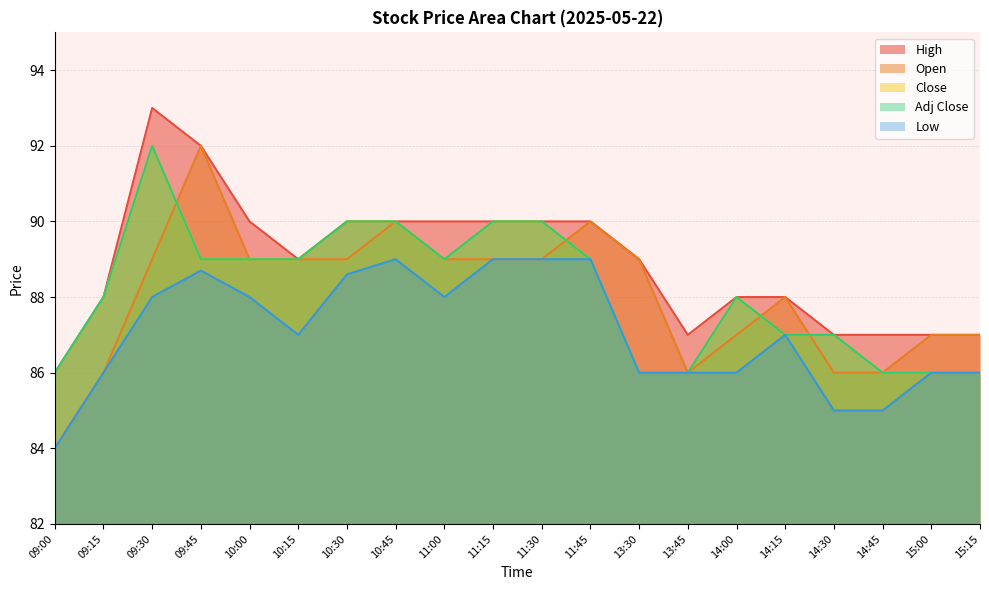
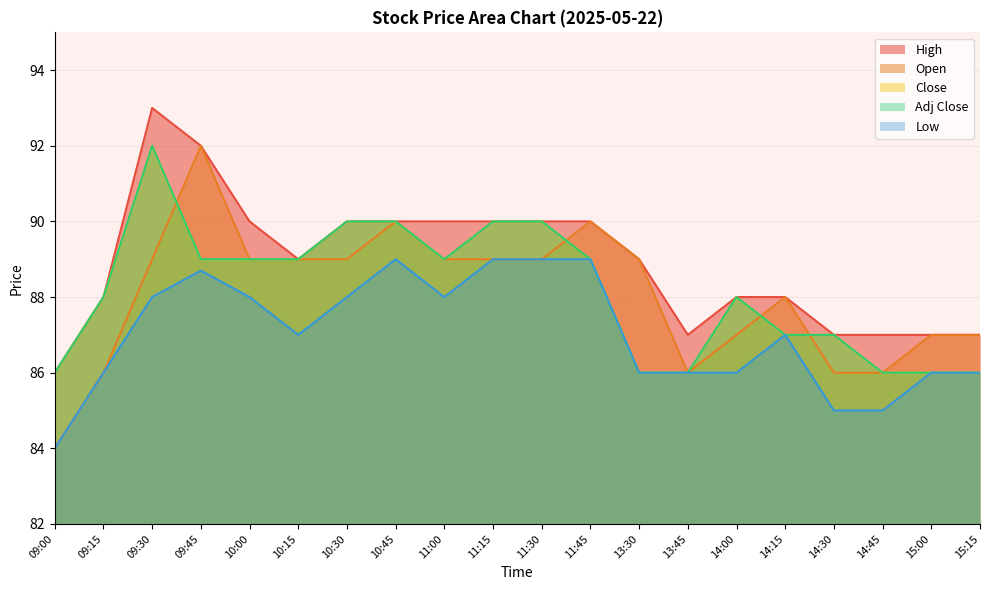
  {
    "Adj Close": {
      "09:30": 92.0,
      "09:45": 89.0
    },
    "Low": {
      "09:30": 88.0,
      "09:45": 88.7,
      "10:00": 88.0,
      "10:15": 87.0,
-     "10:30": 88.6,
+     "10:30": 88.0,
      "10:45": 89.0,
      "11:00": 88.0,
      "14:00": 86.0,
      "14:30": 85.0,
      "14:45": 85.0
    }
  }
